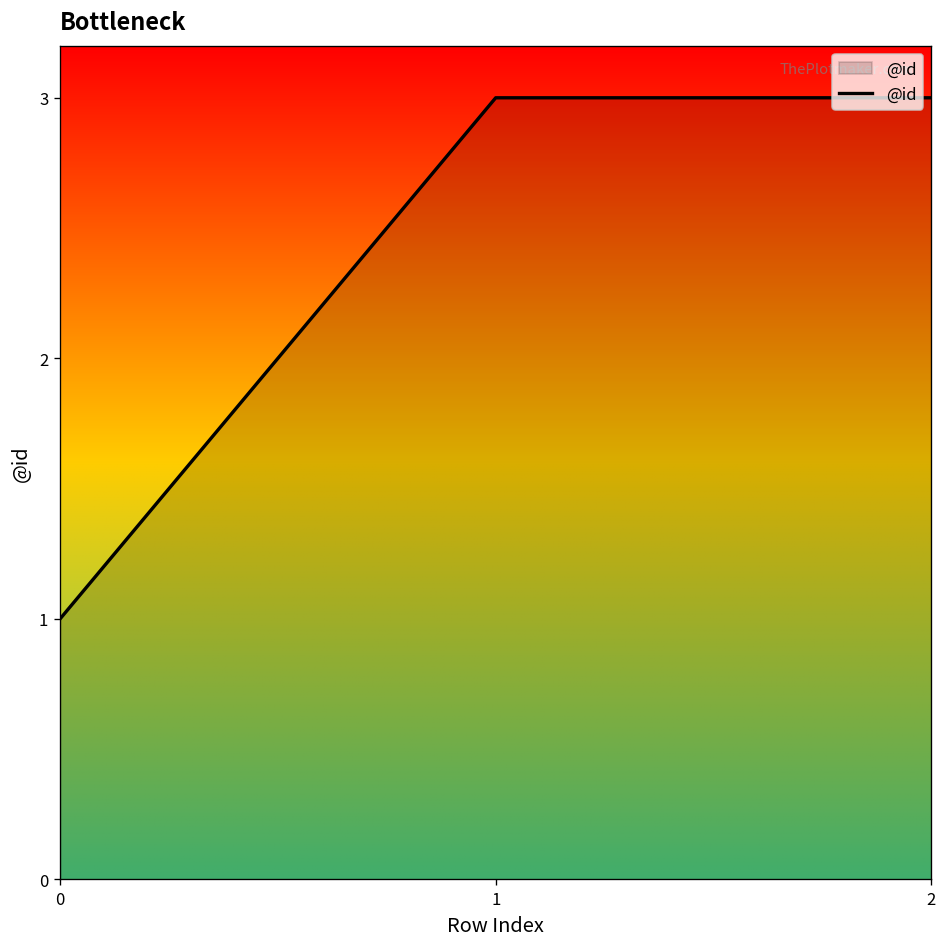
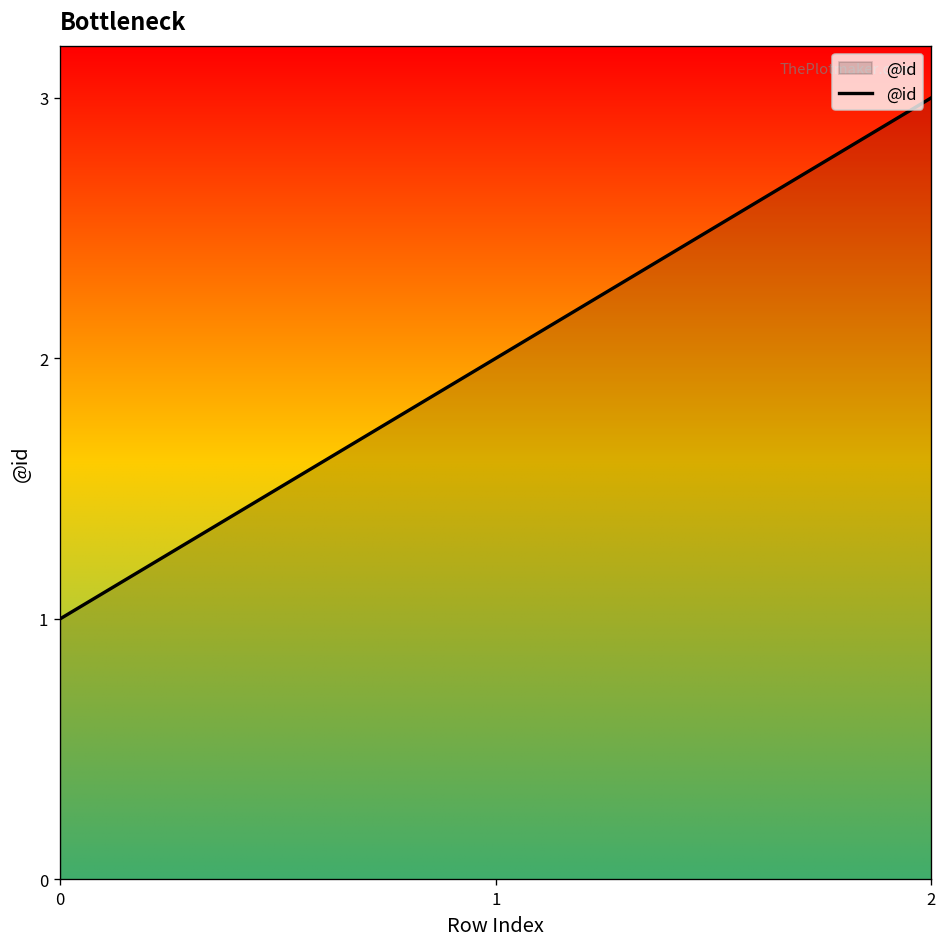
  {
    "0": 1,
-   "1": 3,
+   "1": 2,
    "2": 3
  }
